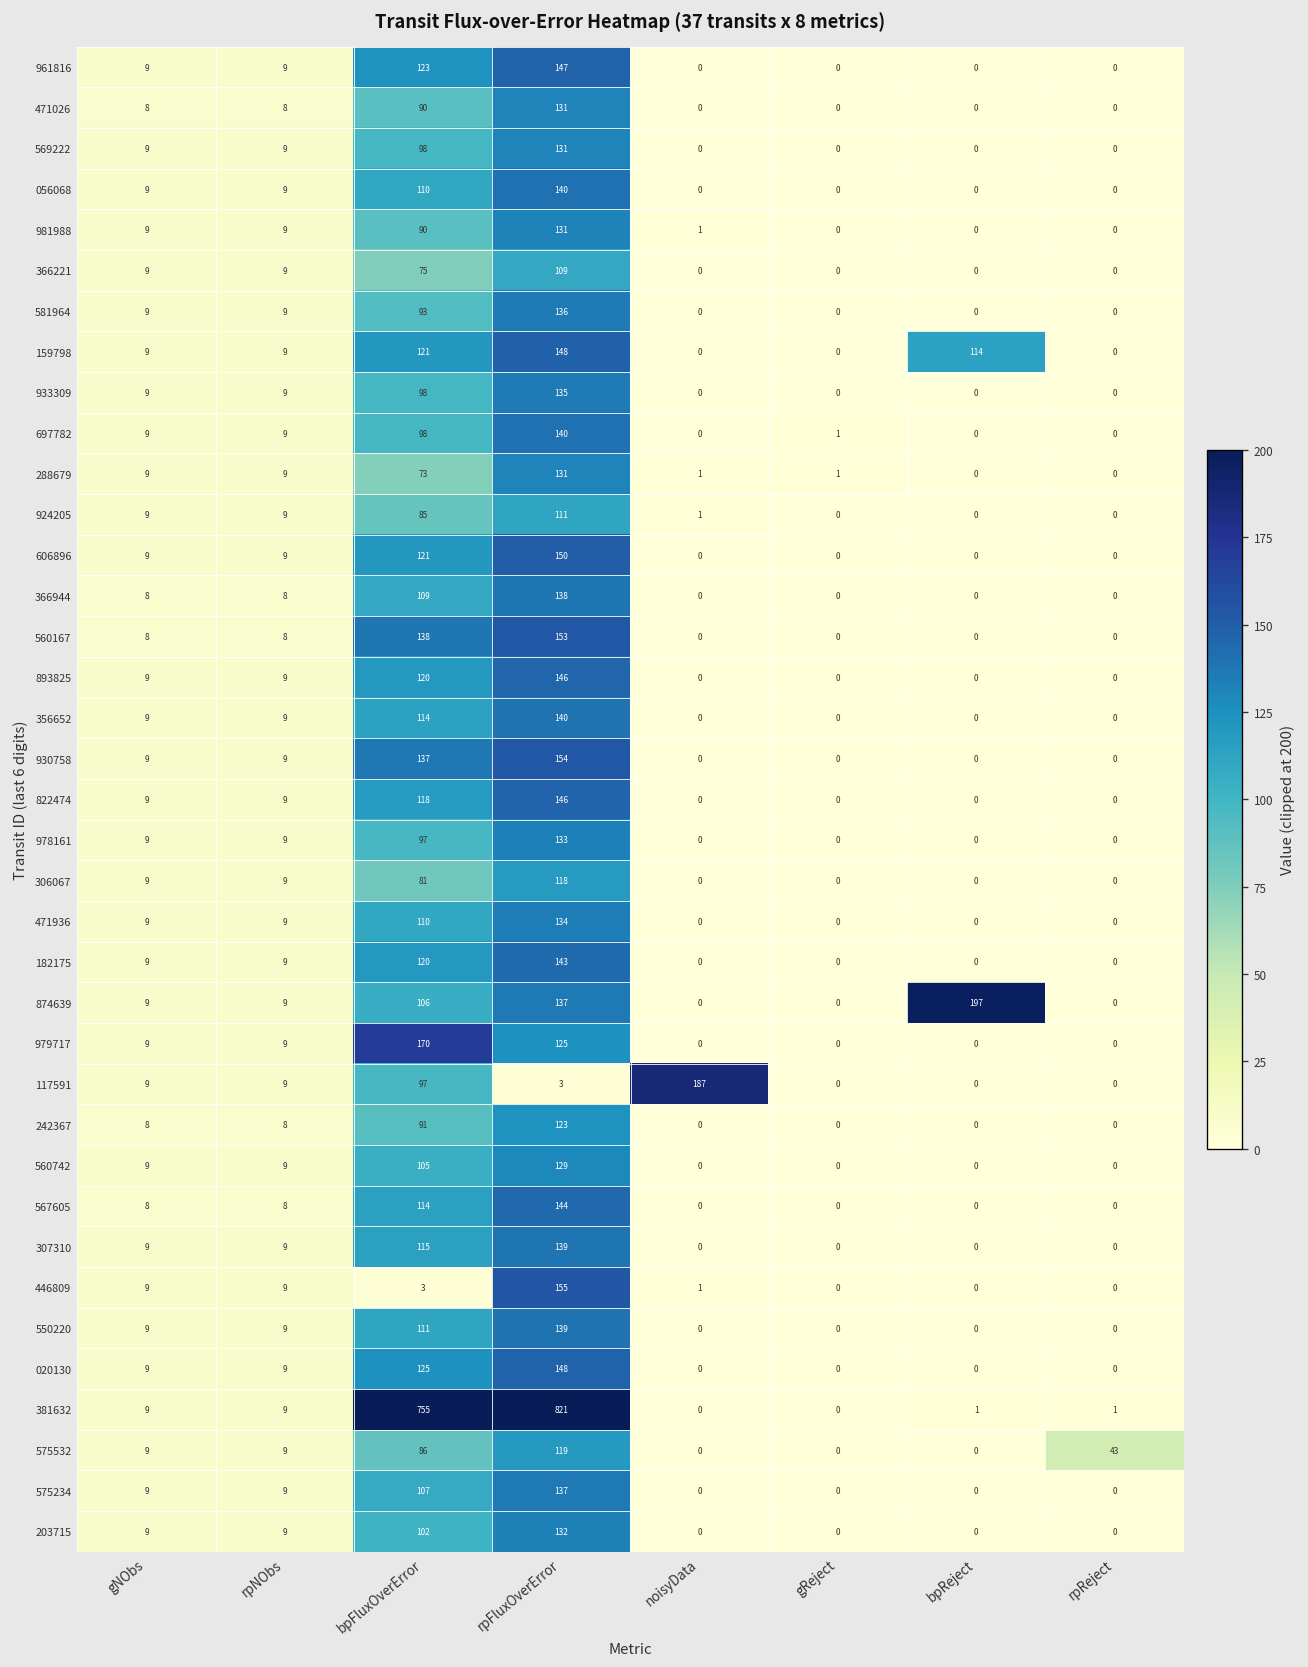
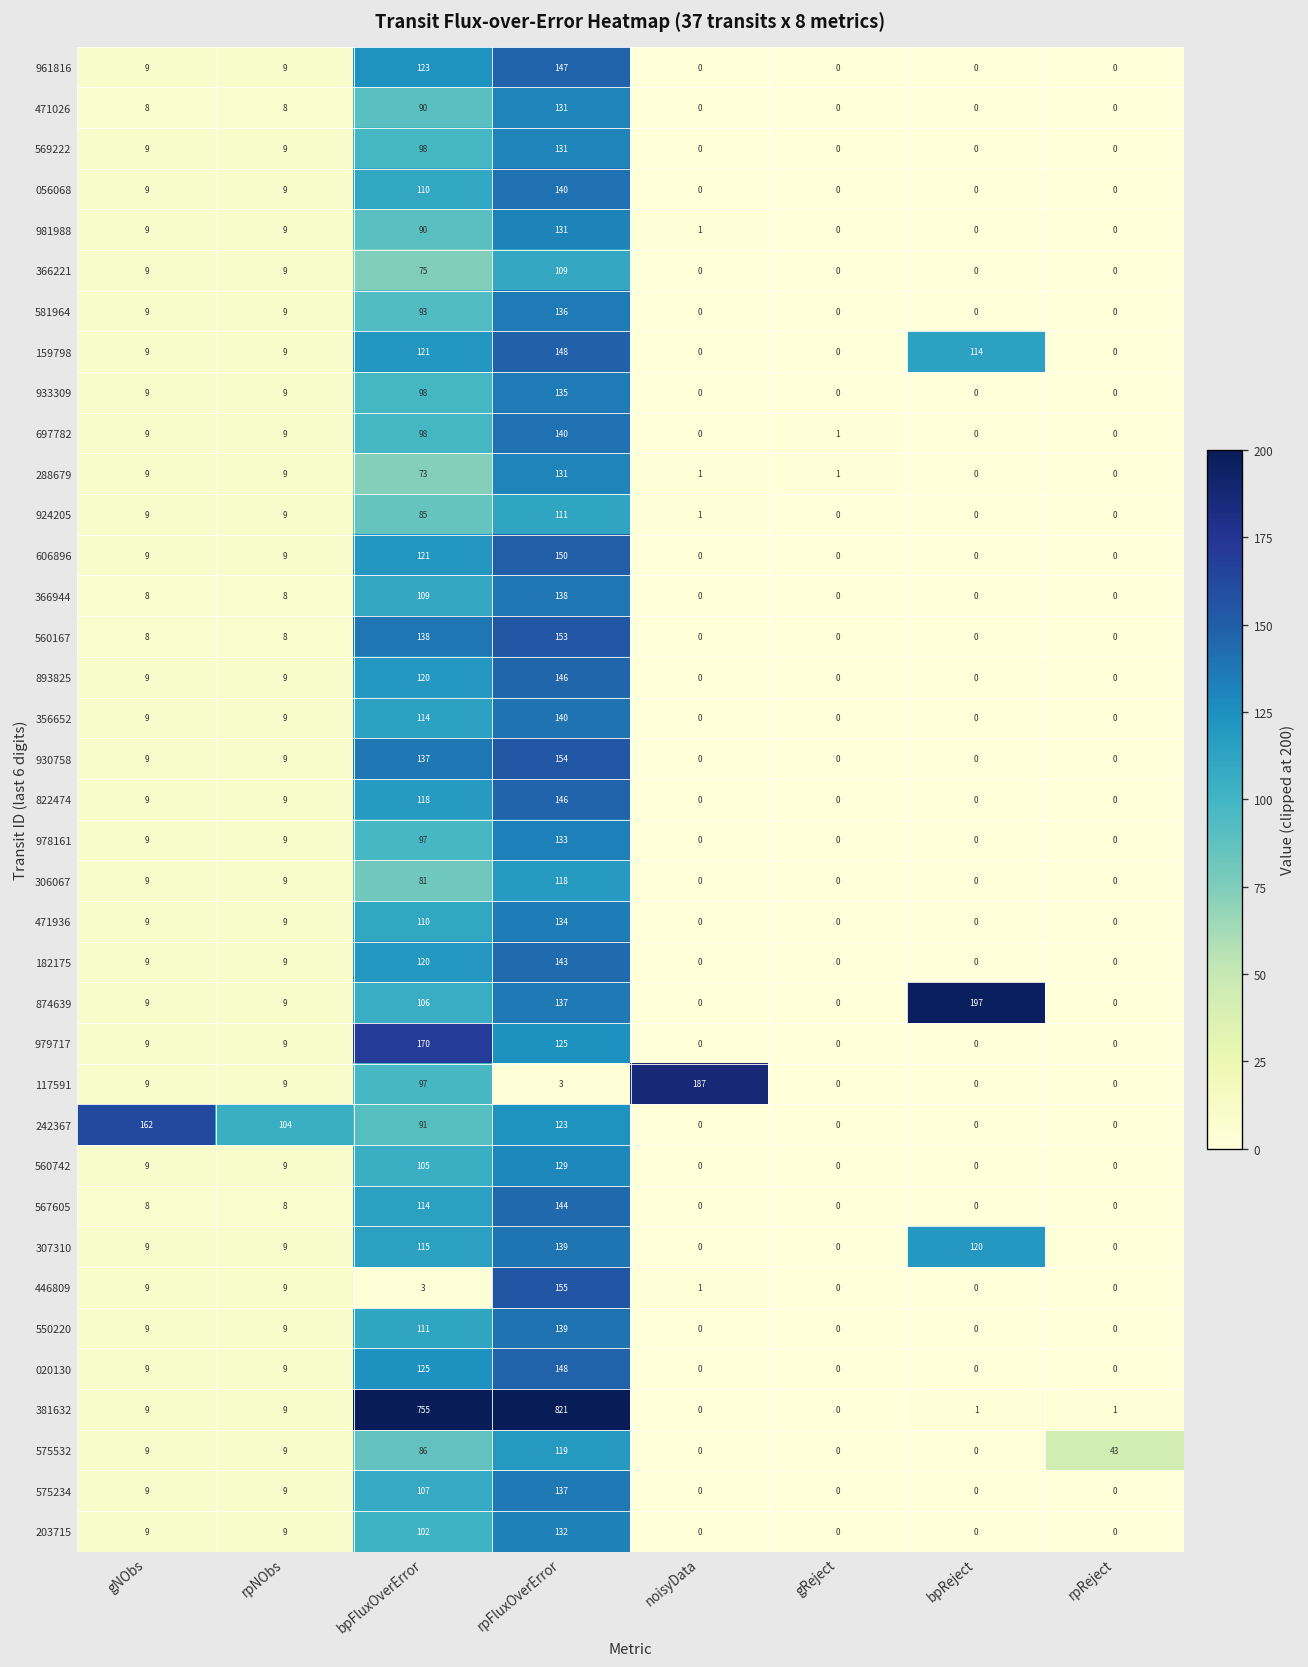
  {
    "242367": {
-     "gNObs": 8,
-     "rpNObs": 8,
+     "gNObs": 162,
+     "rpNObs": 104,
      "bpFluxOverError": 91,
      "rpFluxOverError": 123,
      "noisyData": 0,
      "gReject": 0,
      "bpReject": 0,
      "rpReject": 0
    },
    "307310": {
      "gNObs": 9,
      "rpNObs": 9,
      "bpFluxOverError": 115,
      "rpFluxOverError": 139,
      "noisyData": 0,
      "gReject": 0,
-     "bpReject": 0,
+     "bpReject": 120,
      "rpReject": 0
    }
  }
